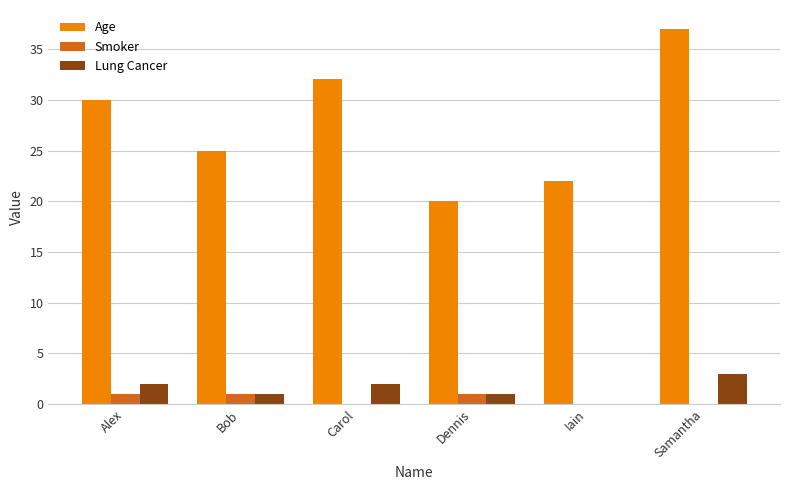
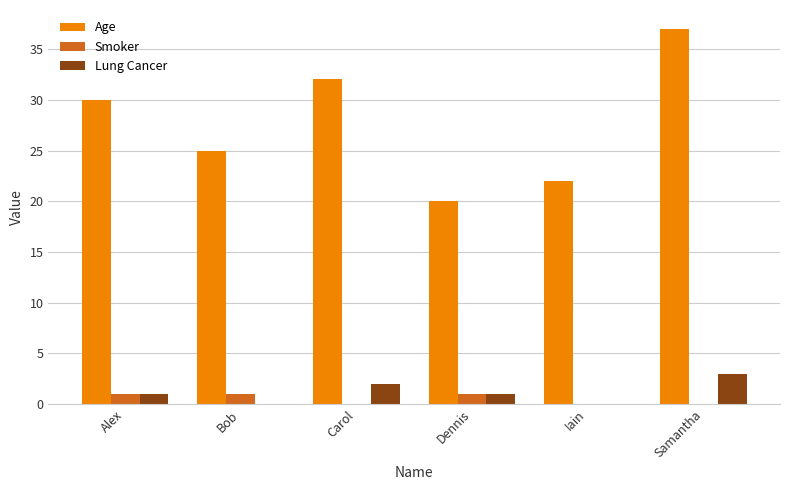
  {
    "Lung Cancer": {
-     "Alex": 2,
-     "Bob": 1,
+     "Alex": 1,
+     "Bob": 0,
      "Carol": 2,
      "Dennis": 1,
      "Iain": 0,
      "Samantha": 3
    }
  }
